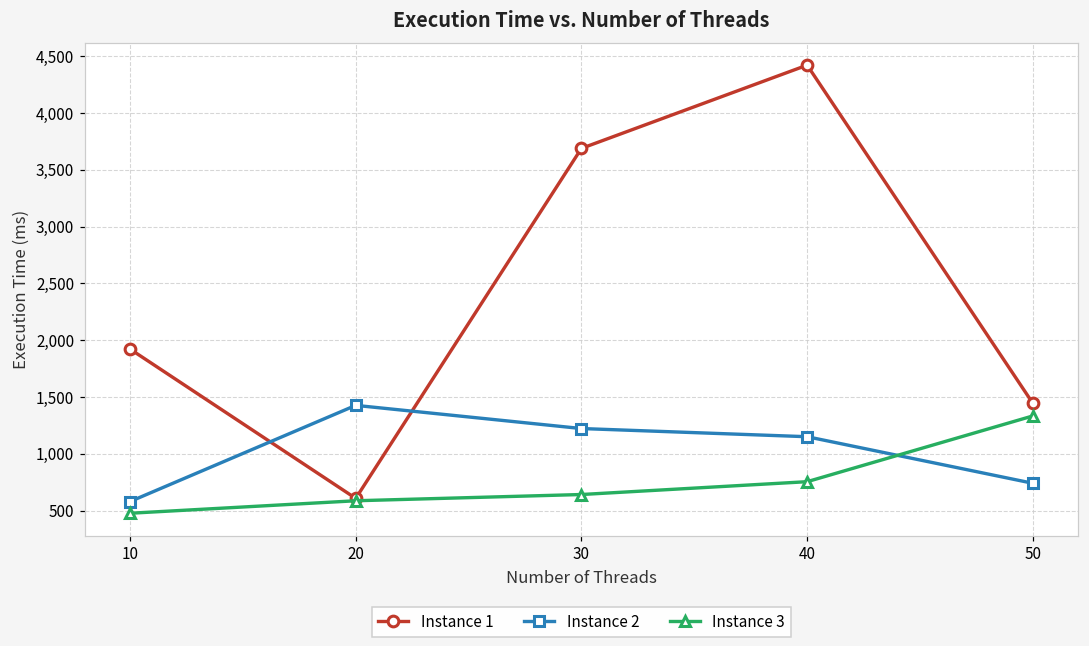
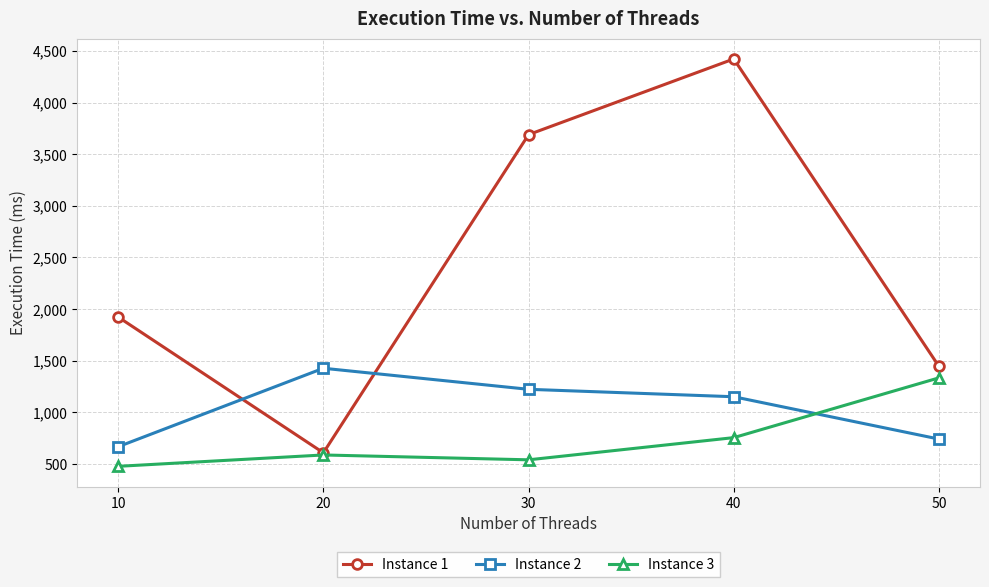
  {
    "Instance 1": {
      "10": "1,920",
      "30": "3,690",
      "40": "4,420",
      "50": "1,440"
    },
    "Instance 2": {
-     "10": "580",
+     "10": "670",
      "20": "1,430",
      "30": "1,220",
      "40": "1,150",
      "50": "740"
    },
    "Instance 3": {
      "10": "480",
-     "30": "640",
+     "30": "540",
      "40": "750",
      "50": "1,330"
    }
  }
